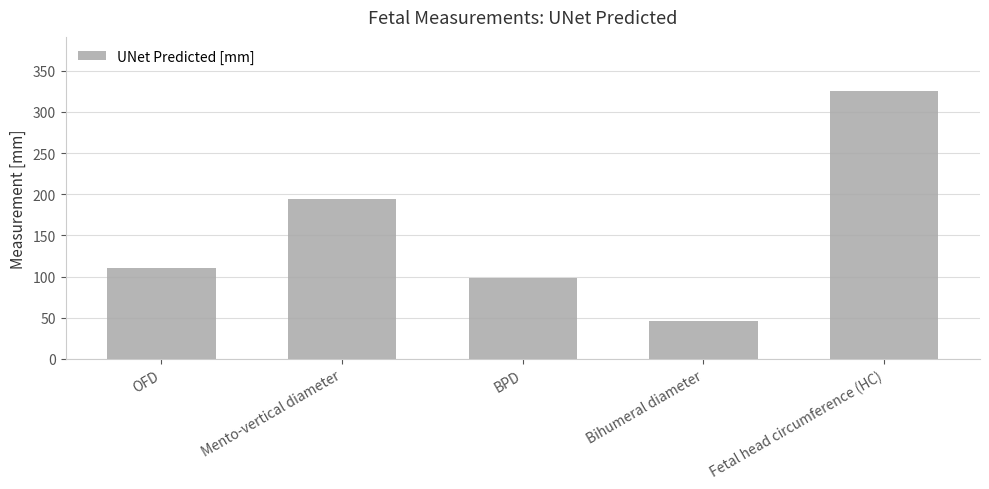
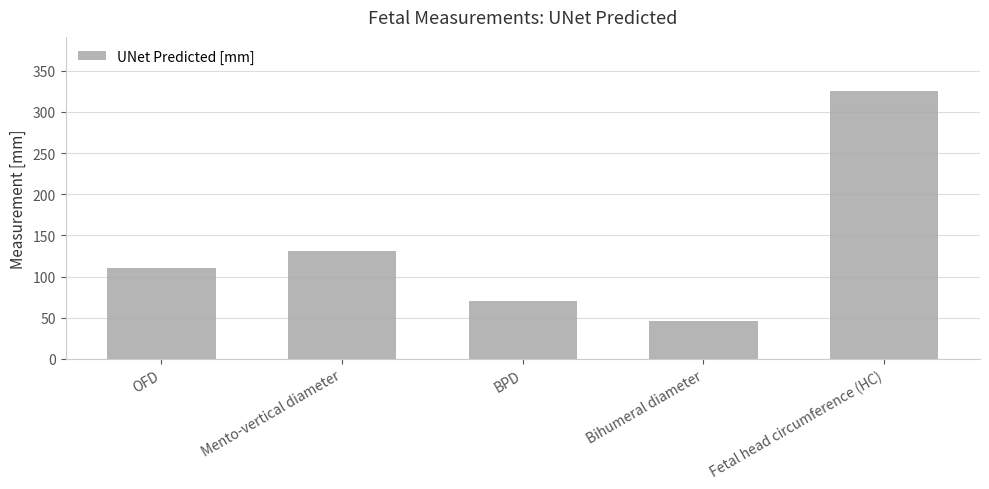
  {
    "OFD": 110,
-   "Mento-vertical diameter": 190,
-   "BPD": 100,
+   "Mento-vertical diameter": 130,
+   "BPD": 70,
    "Bihumeral diameter": 50,
    "Fetal head circumference (HC)": 330
  }
